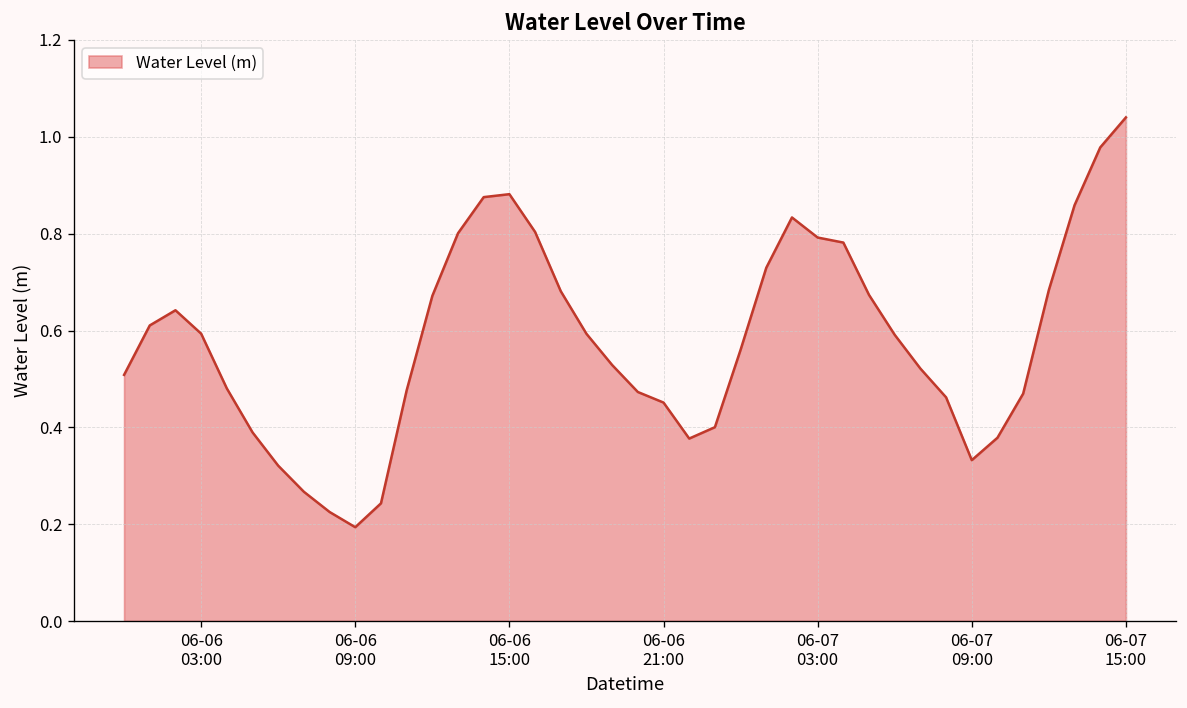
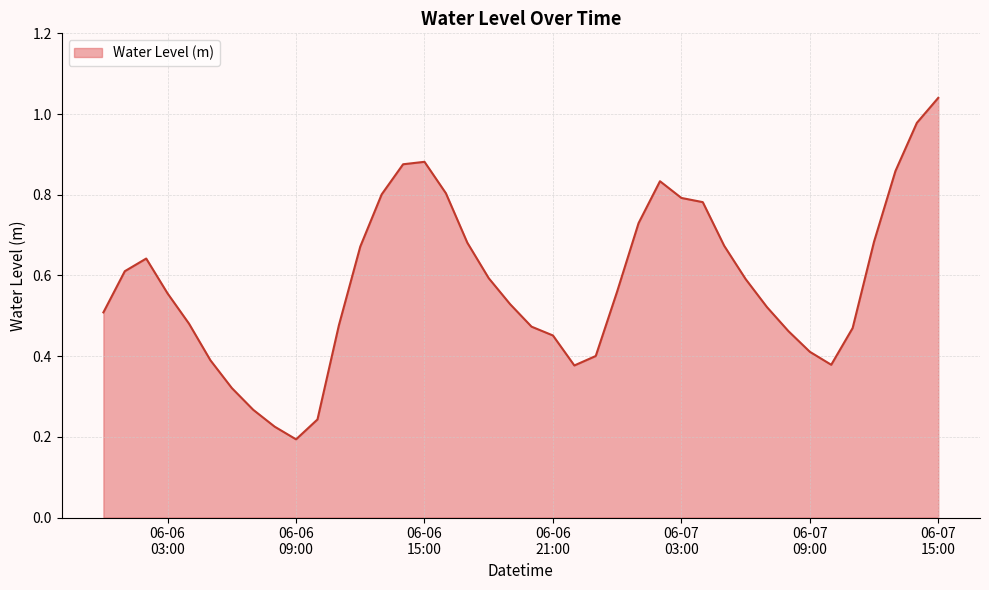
  {
-   "06-06 03:00": 0.59,
+   "06-06 03:00": 0.56,
    "06-06 09:00": 0.19,
    "06-06 15:00": 0.88,
    "06-06 21:00": 0.45,
    "06-07 03:00": 0.79,
-   "06-07 09:00": 0.33,
+   "06-07 09:00": 0.41,
    "06-07 15:00": 1.04
  }
